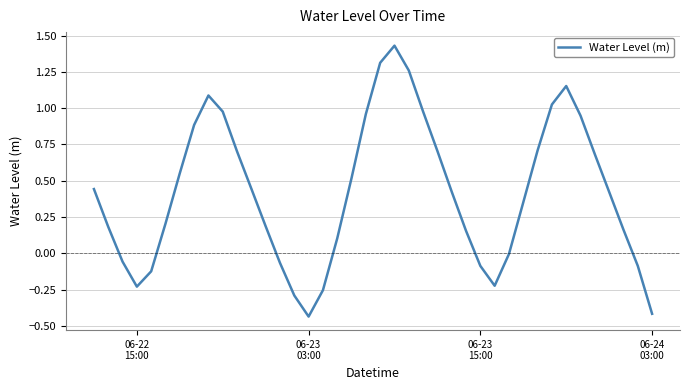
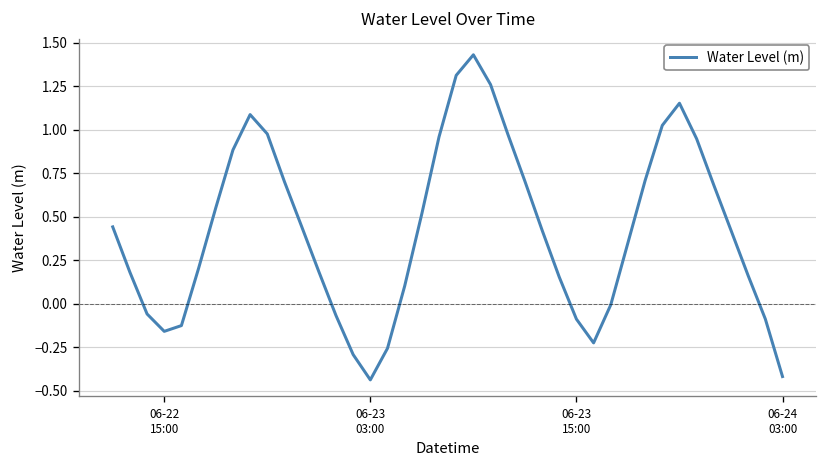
  {
-   "06-22 15:00": -0.23,
+   "06-22 15:00": -0.16,
    "06-23 03:00": -0.44,
    "06-23 15:00": -0.09,
    "06-24 03:00": -0.42
  }
